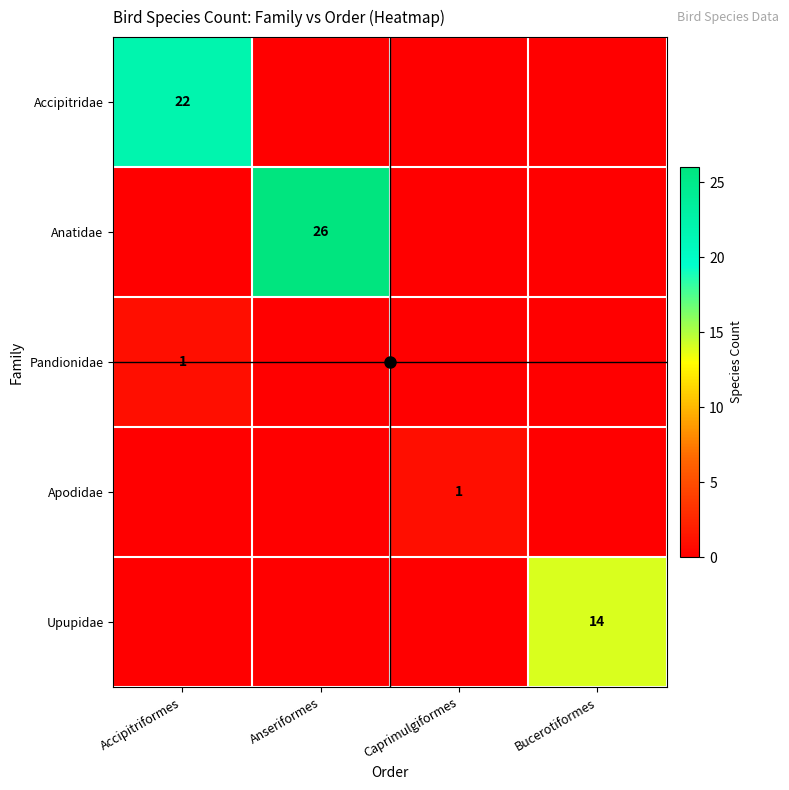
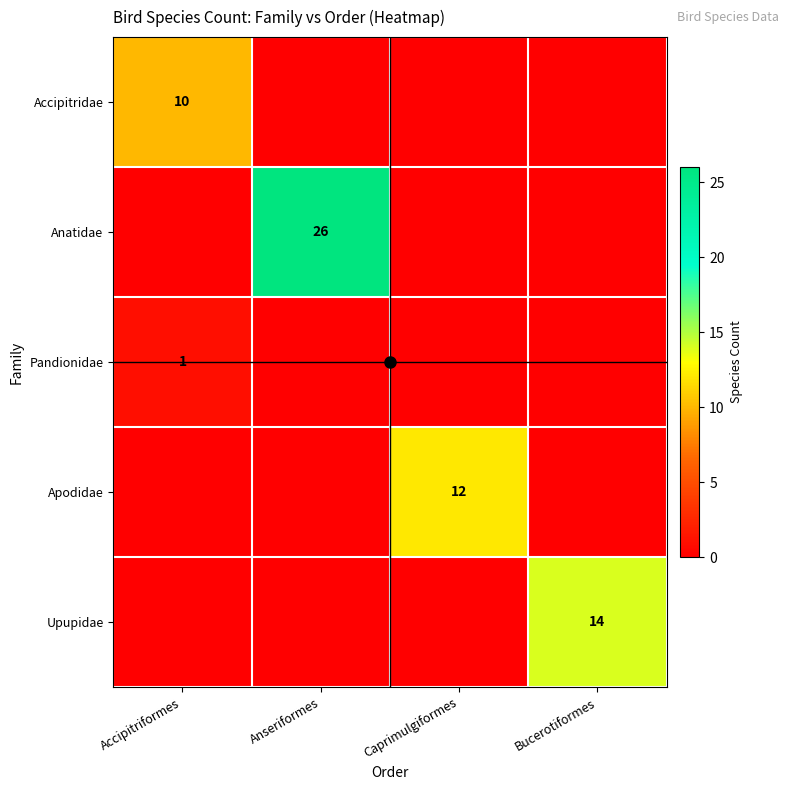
  {
    "Accipitridae": {
-     "Accipitriformes": 22
+     "Accipitriformes": 10
    },
    "Anatidae": {
      "Anseriformes": 26
    },
    "Pandionidae": {
      "Accipitriformes": 1
    },
    "Apodidae": {
-     "Caprimulgiformes": 1
+     "Caprimulgiformes": 12
    },
    "Upupidae": {
      "Bucerotiformes": 14
    }
  }
